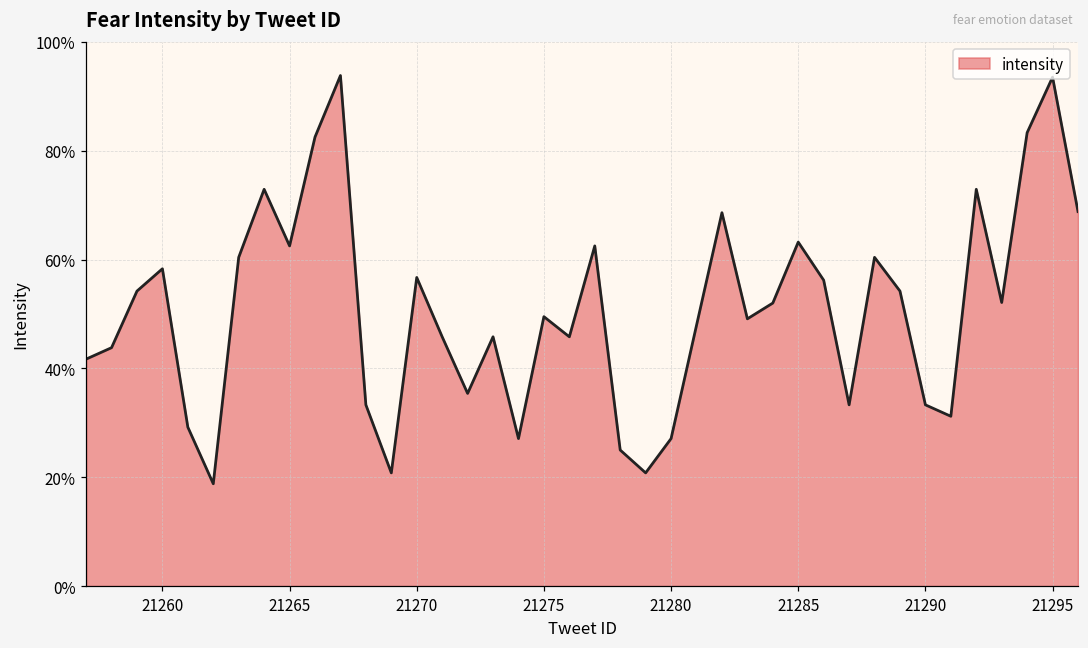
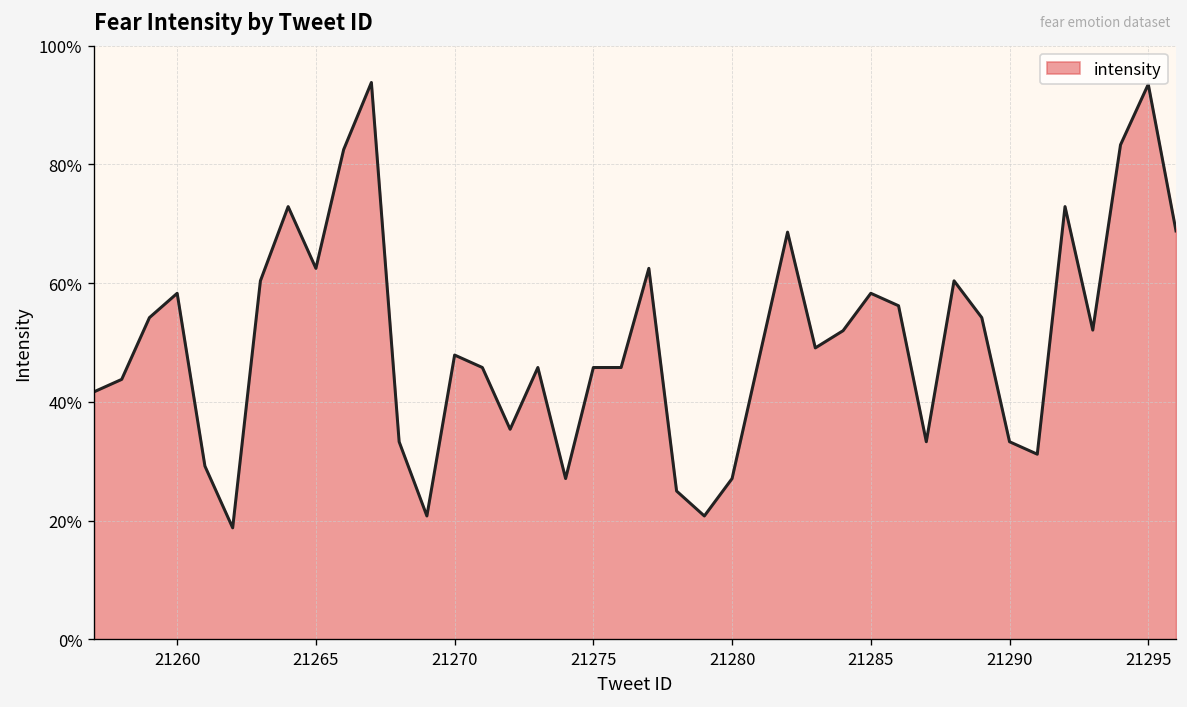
  {
    "21260": "58%",
    "21265": "63%",
-   "21270": "57%",
-   "21275": "50%",
+   "21270": "48%",
+   "21275": "46%",
    "21280": "27%",
-   "21285": "63%",
+   "21285": "58%",
    "21290": "33%",
    "21295": "94%"
  }
